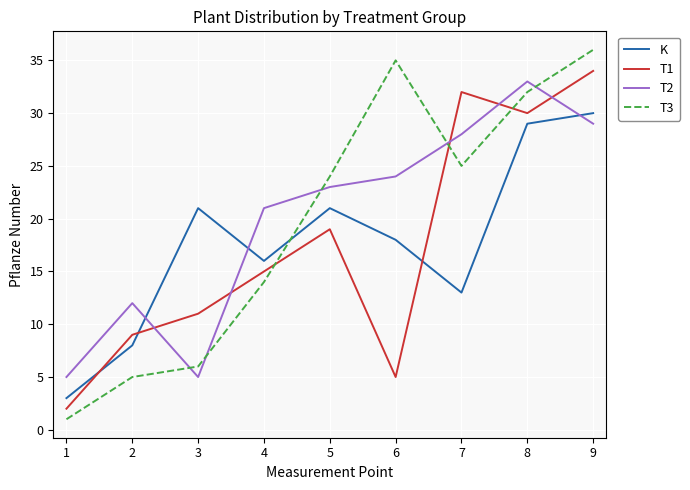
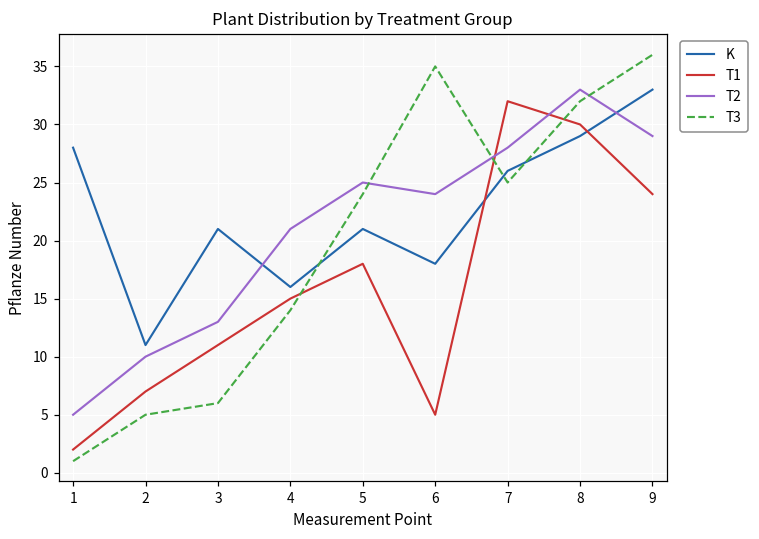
  {
    "K": {
-     "1": 3,
-     "2": 8,
+     "1": 28,
+     "2": 11,
      "3": 21,
      "4": 16,
      "5": 21,
      "6": 18,
-     "7": 13,
+     "7": 26,
      "8": 29,
-     "9": 30
+     "9": 33
    },
    "T1": {
      "1": 2,
-     "2": 9,
+     "2": 7,
      "3": 11,
      "4": 15,
-     "5": 19,
+     "5": 18,
      "6": 5,
      "7": 32,
      "8": 30,
-     "9": 34
+     "9": 24
    },
    "T2": {
      "1": 5,
-     "2": 12,
-     "3": 5,
+     "2": 10,
+     "3": 13,
      "4": 21,
-     "5": 23,
+     "5": 25,
      "6": 24,
      "7": 28,
      "8": 33,
      "9": 29
    },
    "T3": {
      "1": 1,
      "2": 5,
      "3": 6,
      "4": 14,
      "5": 24,
      "6": 35,
      "7": 25,
      "8": 32,
      "9": 36
    }
  }
